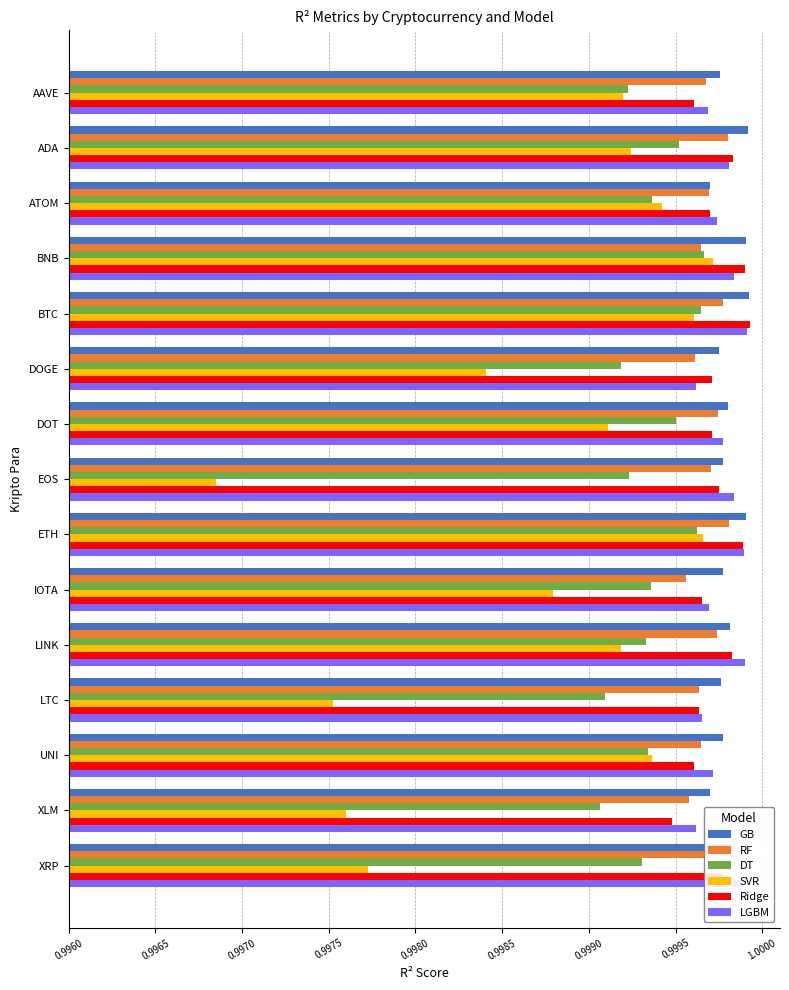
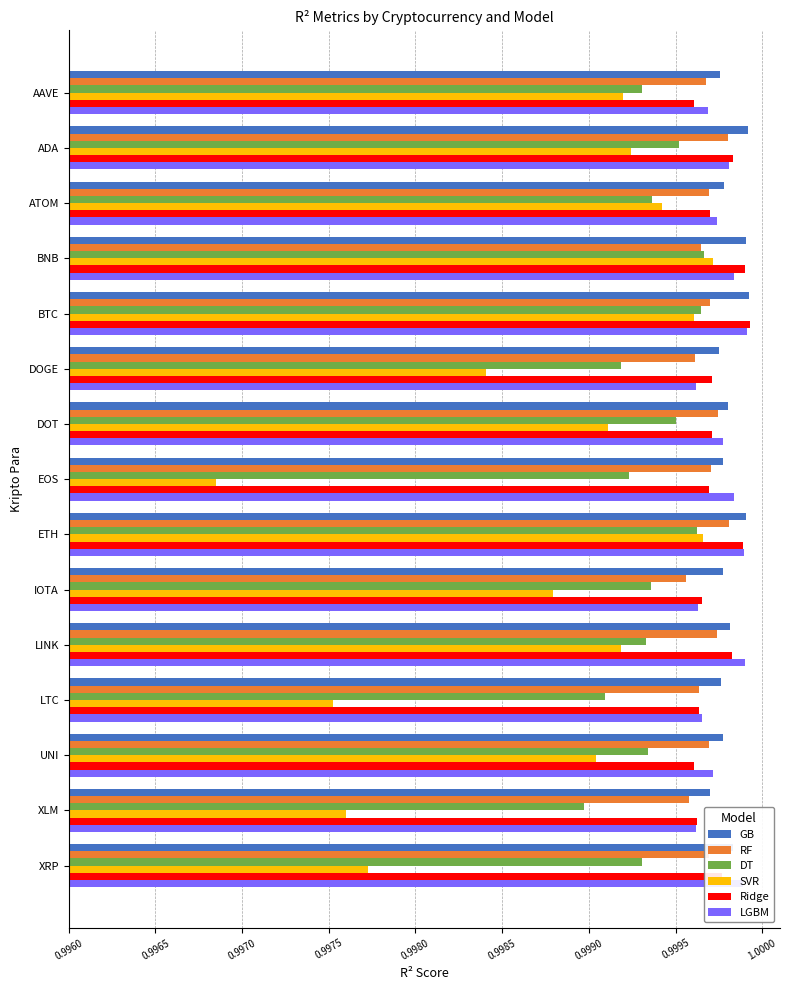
  {
    "GB": {
      "AAVE": 0.99976,
      "ADA": 0.99992,
-     "ATOM": 0.99970,
+     "ATOM": 0.99978,
      "BNB": 0.99991,
      "BTC": 0.99993,
      "DOGE": 0.99975,
      "DOT": 0.99980,
      "EOS": 0.99977,
      "ETH": 0.99991,
      "IOTA": 0.99977,
      "LINK": 0.99981,
      "LTC": 0.99976,
      "UNI": 0.99978,
      "XLM": 0.99970
    },
    "RF": {
      "AAVE": 0.99967,
      "ADA": 0.99980,
      "ATOM": 0.99969,
      "BNB": 0.99965,
-     "BTC": 0.99978,
+     "BTC": 0.99970,
      "DOGE": 0.99961,
      "DOT": 0.99975,
      "EOS": 0.99970,
      "ETH": 0.99981,
      "IOTA": 0.99956,
      "LINK": 0.99974,
      "LTC": 0.99964,
-     "UNI": 0.99965,
+     "UNI": 0.99969,
      "XLM": 0.99958
    },
    "DT": {
-     "AAVE": 0.99923,
+     "AAVE": 0.99931,
      "ADA": 0.99952,
      "ATOM": 0.99936,
      "BNB": 0.99967,
      "BTC": 0.99964,
      "DOGE": 0.99919,
      "DOT": 0.99950,
      "EOS": 0.99923,
      "ETH": 0.99962,
      "IOTA": 0.99936,
      "LINK": 0.99933,
      "LTC": 0.99909,
      "UNI": 0.99934,
-     "XLM": 0.99907,
+     "XLM": 0.99897,
      "XRP": 0.99931
    },
    "SVR": {
      "AAVE": 0.99920,
      "ADA": 0.99925,
      "ATOM": 0.99942,
      "BNB": 0.99971,
      "BTC": 0.99961,
      "DOGE": 0.99841,
      "DOT": 0.99911,
      "EOS": 0.99685,
      "ETH": 0.99966,
      "IOTA": 0.99879,
      "LINK": 0.99919,
      "LTC": 0.99752,
-     "UNI": 0.99936,
+     "UNI": 0.99904,
      "XLM": 0.99760,
      "XRP": 0.99773
    },
    "Ridge": {
      "AAVE": 0.99961,
      "ADA": 0.99983,
      "ATOM": 0.99970,
      "BNB": 0.99990,
      "BTC": 0.99993,
      "DOGE": 0.99971,
      "DOT": 0.99971,
-     "EOS": 0.99975,
+     "EOS": 0.99969,
      "ETH": 0.99989,
      "IOTA": 0.99965,
      "LINK": 0.99983,
      "LTC": 0.99963,
      "UNI": 0.99960,
-     "XLM": 0.99948
+     "XLM": 0.99963
    },
    "LGBM": {
      "AAVE": 0.99969,
      "ADA": 0.99981,
      "ATOM": 0.99974,
      "BNB": 0.99984,
      "BTC": 0.99991,
      "DOGE": 0.99962,
      "DOT": 0.99977,
      "EOS": 0.99984,
      "ETH": 0.99989,
-     "IOTA": 0.99970,
+     "IOTA": 0.99963,
      "LINK": 0.99990,
      "LTC": 0.99965,
      "UNI": 0.99972,
      "XLM": 0.99962
    }
  }
